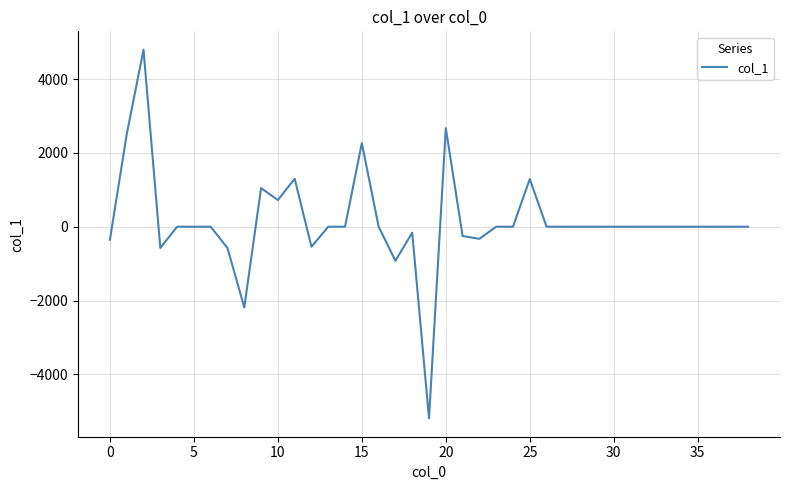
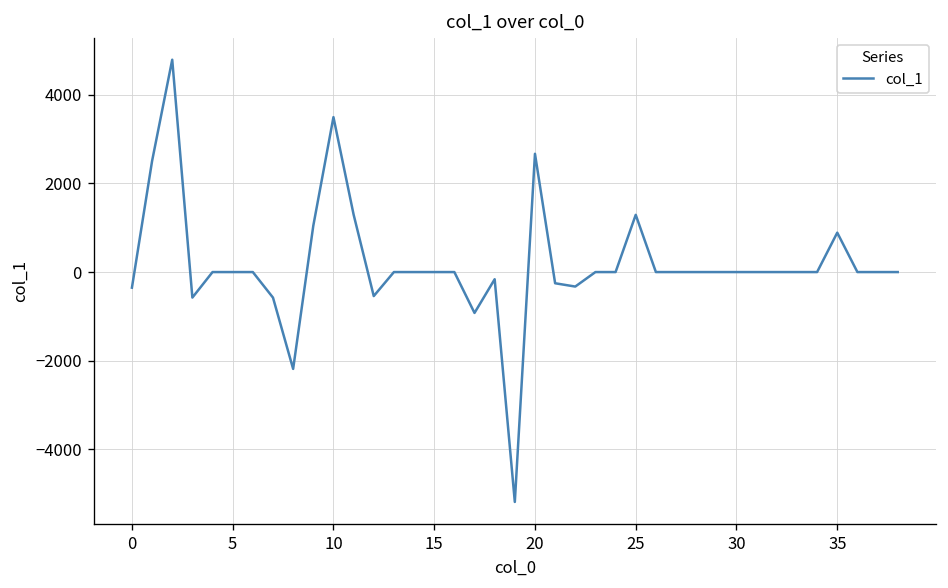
  {
    "0": -400,
    "5": 0,
-   "10": 700,
-   "15": 2300,
+   "10": 3500,
+   "15": 0,
    "20": 2700,
    "25": 1300,
    "30": 0,
-   "35": 0
+   "35": 900
  }
